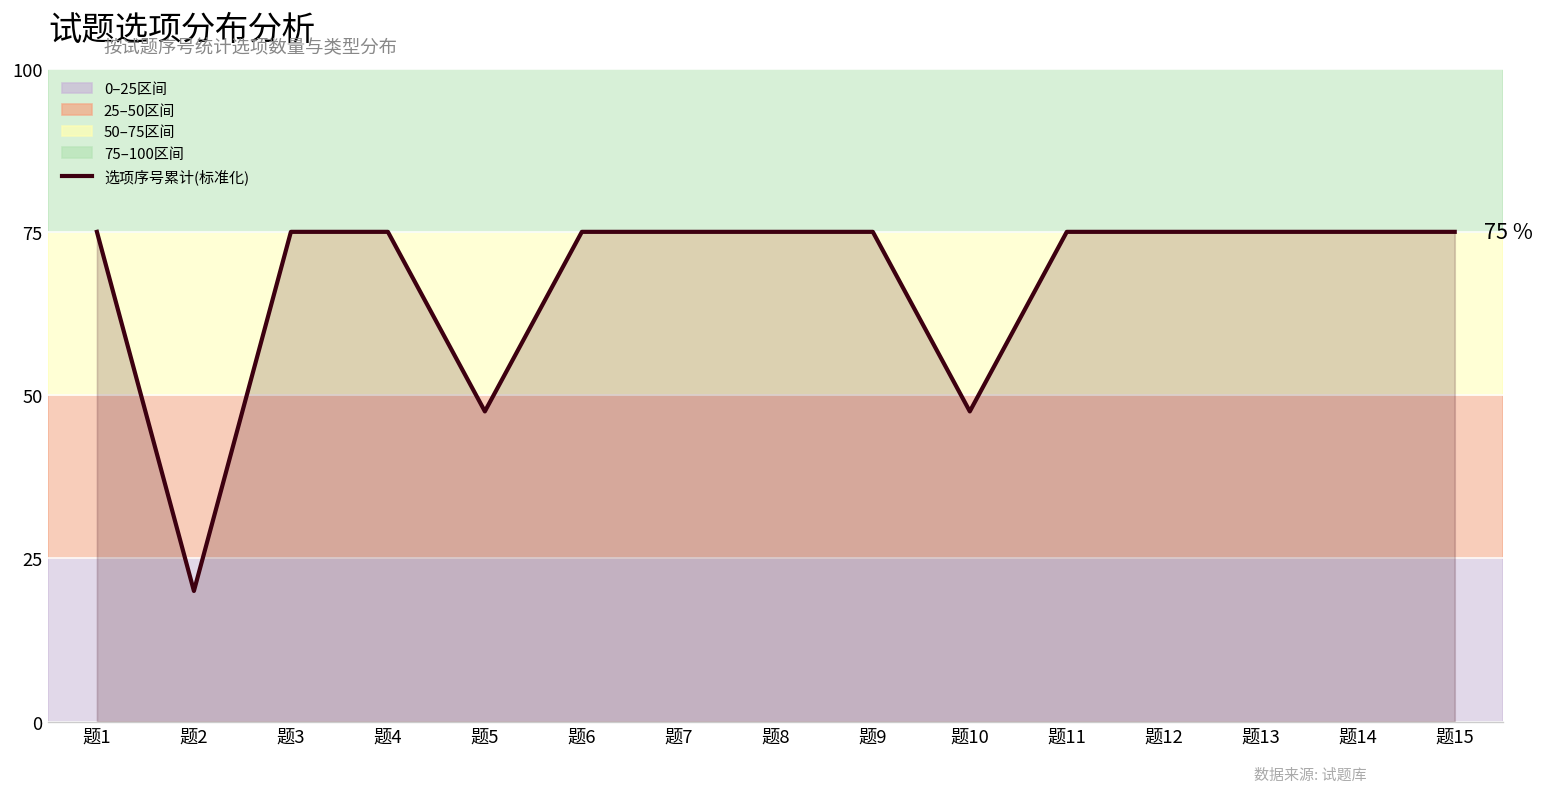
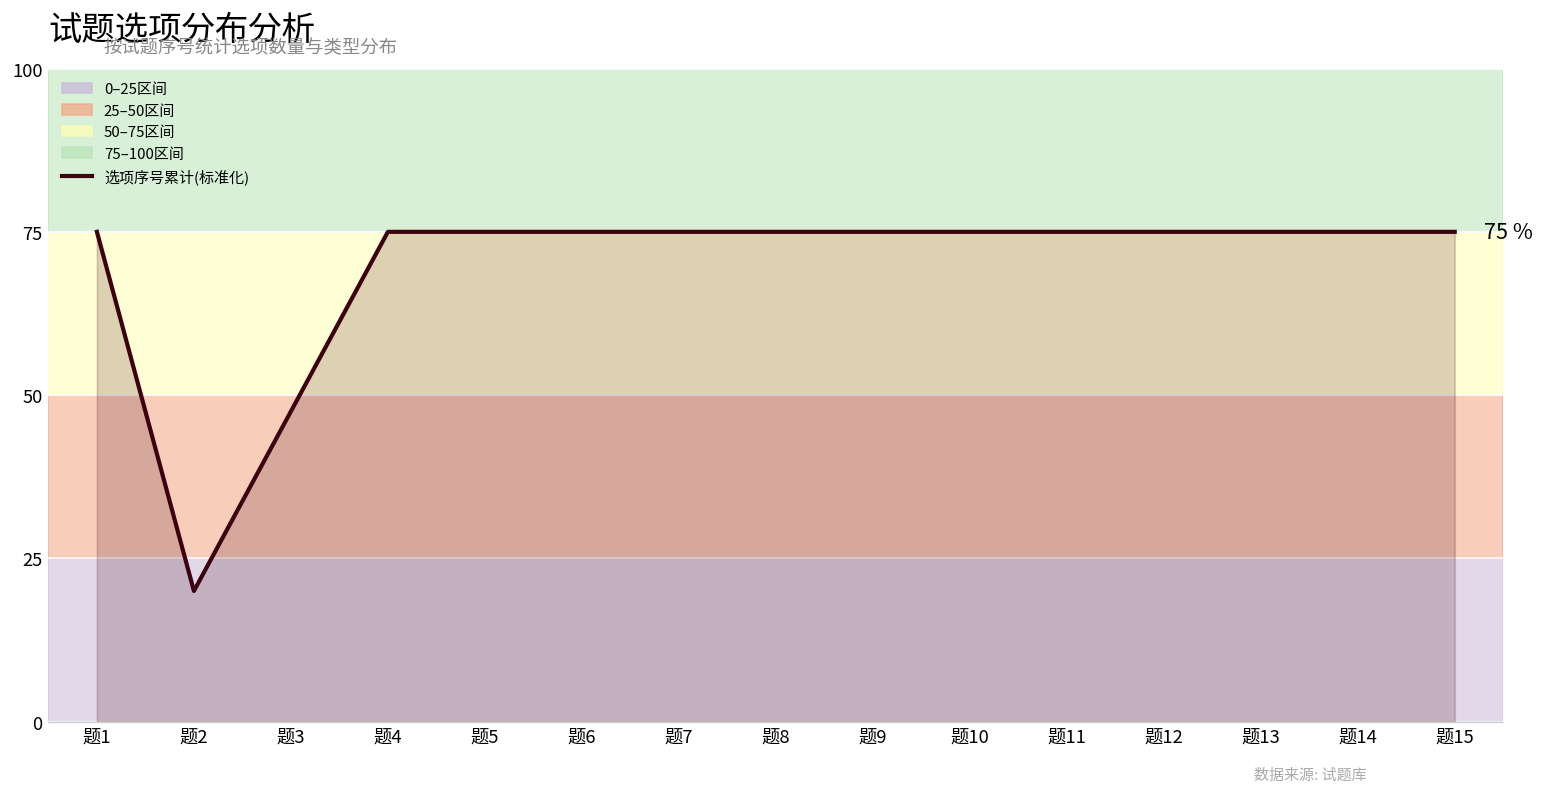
  {
    "题1": 75,
    "题2": 20,
-   "题3": 75,
+   "题3": 47,
    "题4": 75,
-   "题5": 47,
+   "题5": 75,
    "题6": 75,
    "题7": 75,
    "题8": 75,
    "题9": 75,
-   "题10": 47,
+   "题10": 75,
    "题11": 75,
    "题12": 75,
    "题13": 75,
    "题14": 75
  }
